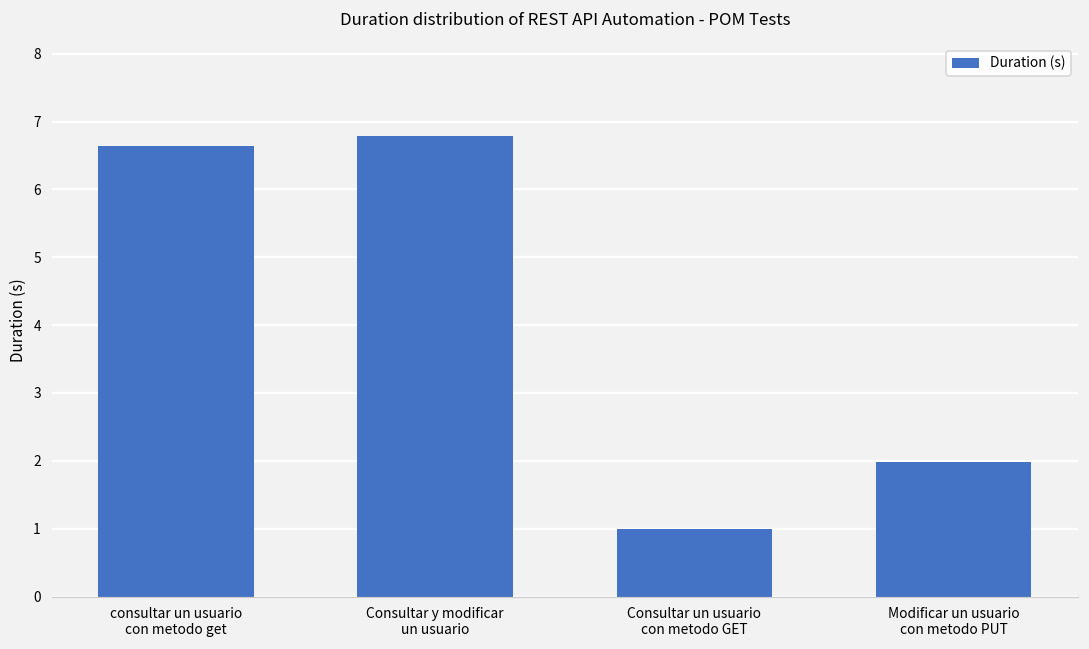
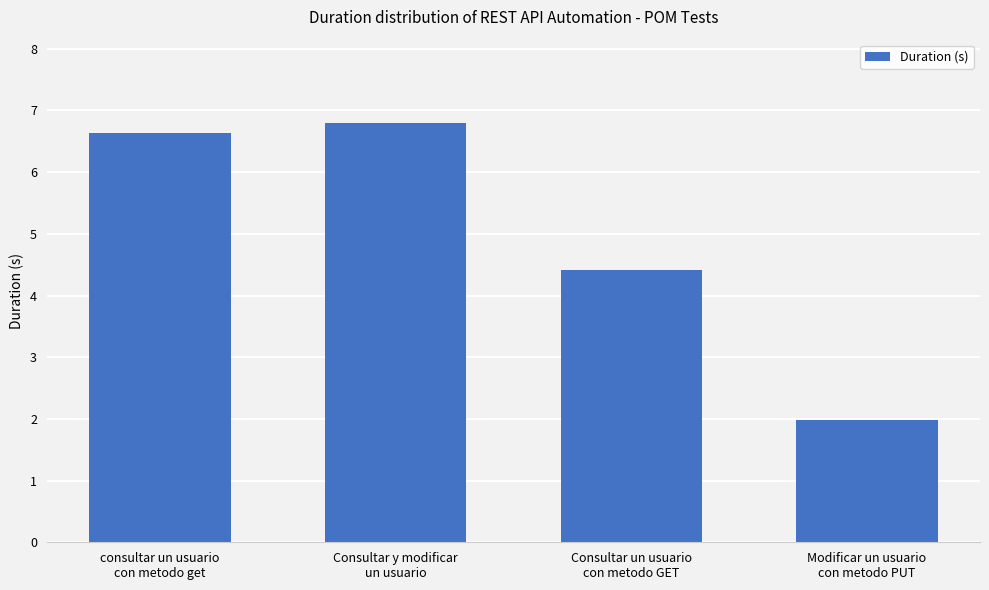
  {
    "consultar un usuario con metodo get": 6.6,
    "Consultar y modificar un usuario": 6.8,
-   "Consultar un usuario con metodo GET": 1.0,
+   "Consultar un usuario con metodo GET": 4.4,
    "Modificar un usuario con metodo PUT": 2.0
  }
